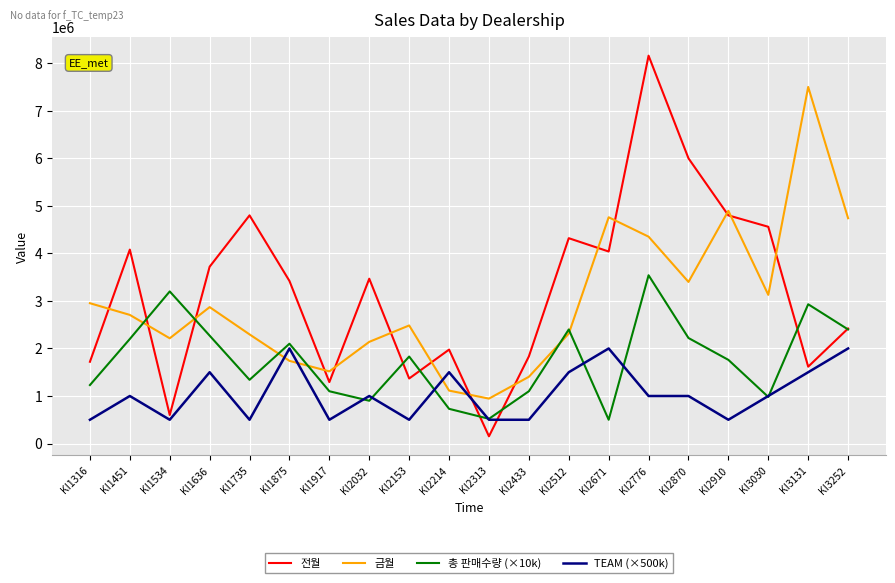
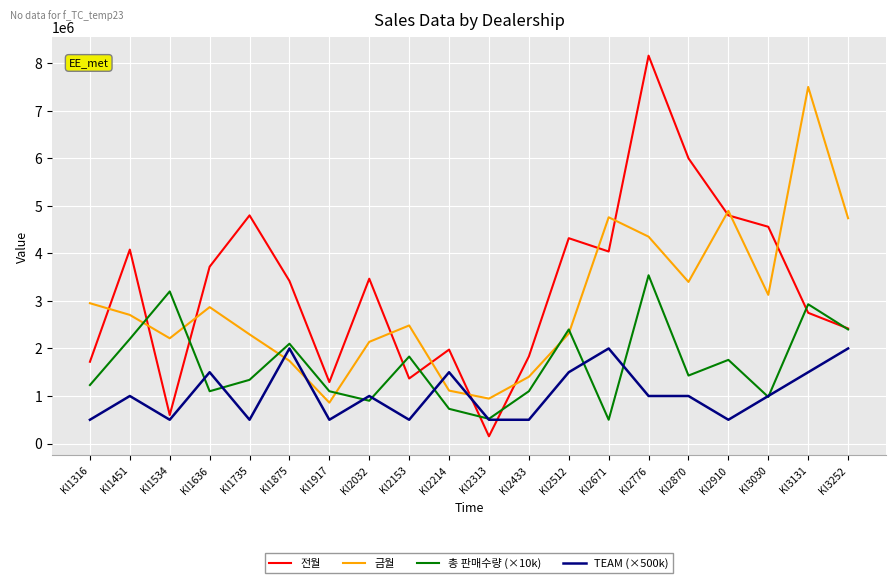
  {
    "전월": {
      "KI1316": 1700000,
      "KI1451": 4100000,
      "KI1534": 600000,
      "KI1636": 3700000,
      "KI1735": 4800000,
      "KI1875": 3400000,
      "KI1917": 1300000,
      "KI2032": 3500000,
      "KI2153": 1400000,
      "KI2214": 2000000,
      "KI2313": 200000,
      "KI2433": 1800000,
      "KI2512": 4300000,
      "KI2671": 4000000,
      "KI2776": 8200000,
      "KI2870": 6000000,
      "KI2910": 4800000,
      "KI3030": 4600000,
-     "KI3131": 1600000
+     "KI3131": 2800000
    },
    "금월": {
      "KI1316": 3000000,
      "KI1451": 2700000,
      "KI1534": 2200000,
      "KI1636": 2900000,
      "KI1735": 2300000,
      "KI1875": 1700000,
-     "KI1917": 1500000,
+     "KI1917": 900000,
      "KI2032": 2100000,
      "KI2153": 2500000,
      "KI2214": 1100000,
      "KI2313": 900000,
      "KI2433": 1400000,
      "KI2512": 2300000,
      "KI2671": 4800000,
      "KI2776": 4400000,
      "KI2870": 3400000,
      "KI2910": 4900000,
      "KI3030": 3100000,
      "KI3131": 7500000,
      "KI3252": 4700000
    },
    "총 판매수량 (×10k)": {
      "KI1316": 1200000,
      "KI1451": 2200000,
      "KI1534": 3200000,
-     "KI1636": 2300000,
+     "KI1636": 1100000,
      "KI1735": 1300000,
      "KI1875": 2100000,
      "KI1917": 1100000,
      "KI2032": 900000,
      "KI2153": 1800000,
      "KI2214": 700000,
      "KI2433": 1100000,
      "KI2512": 2400000,
      "KI2671": 500000,
      "KI2776": 3500000,
-     "KI2870": 2200000,
+     "KI2870": 1400000,
      "KI2910": 1800000,
      "KI3131": 2900000
    },
    "TEAM (×500k)": {
      "KI1316": 500000,
      "KI1451": 1000000,
      "KI1534": 500000,
      "KI1636": 1500000,
      "KI1735": 500000,
      "KI1875": 2000000,
      "KI1917": 500000,
      "KI2032": 1000000,
      "KI2153": 500000,
      "KI2214": 1500000,
      "KI2433": 500000,
      "KI2512": 1500000,
      "KI2671": 2000000,
      "KI2776": 1000000,
      "KI2870": 1000000,
      "KI2910": 500000,
      "KI3131": 1500000,
      "KI3252": 2000000
    }
  }
